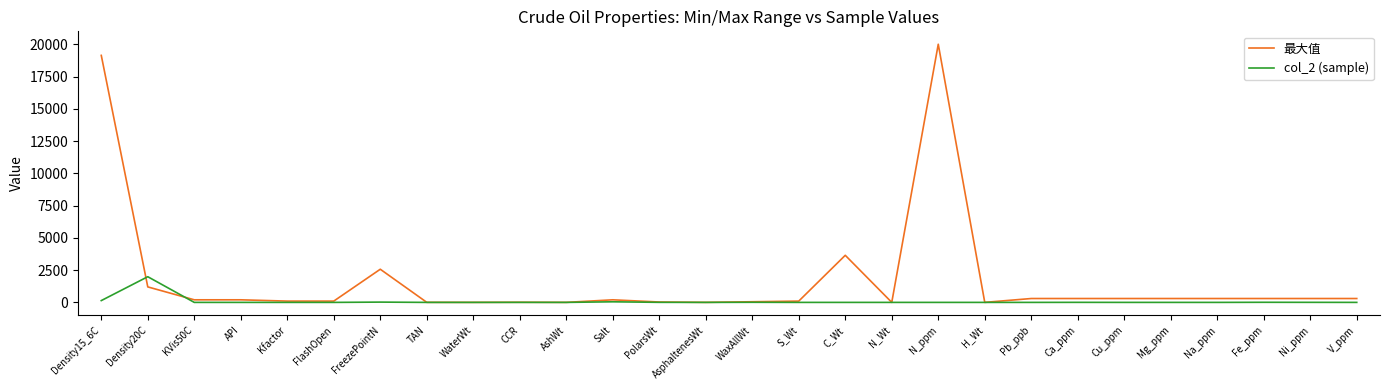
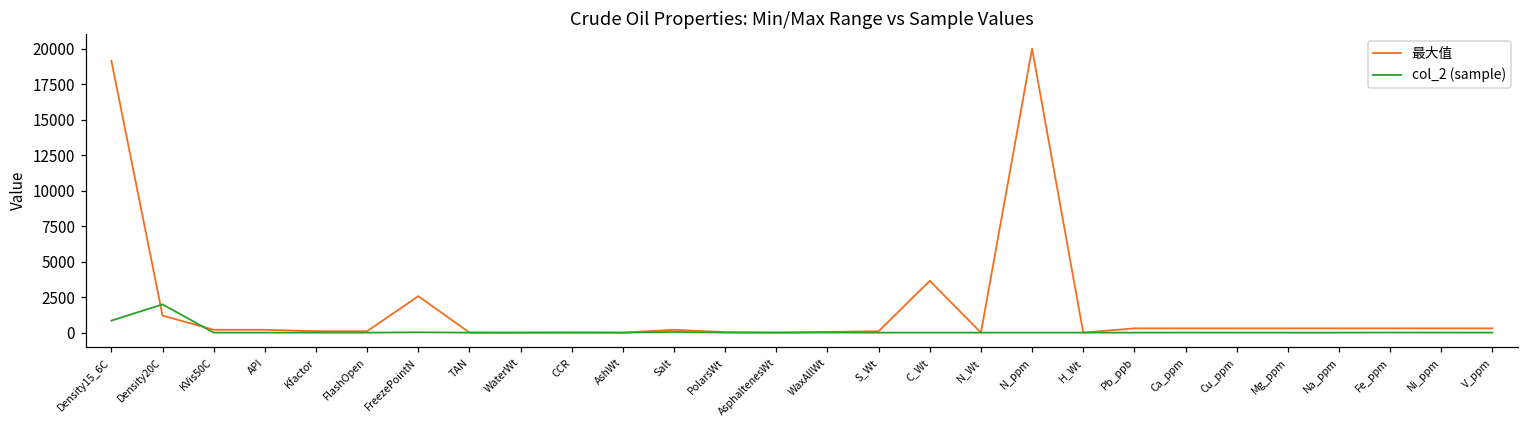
  {
    "最大值": {
      "Density15_6C": 19100,
      "Density20C": 1200,
      "KVis50C": 200,
      "API": 200,
      "FreezePointN": 2600,
      "C_Wt": 3600,
      "N_ppm": 20000,
      "Pb_ppb": 300,
      "Ca_ppm": 300,
      "Cu_ppm": 300,
      "Mg_ppm": 300,
      "Na_ppm": 300,
      "Fe_ppm": 300,
      "Ni_ppm": 300,
      "V_ppm": 300
    },
    "col_2 (sample)": {
-     "Density15_6C": 100,
+     "Density15_6C": 800,
      "Density20C": 2000,
      "KVis50C": 0,
      "API": 0,
      "FreezePointN": 0,
      "C_Wt": 0,
      "N_ppm": 0,
      "Pb_ppb": 0,
      "Ca_ppm": 0,
      "Cu_ppm": 0,
      "Mg_ppm": 0,
      "Na_ppm": 0,
      "Fe_ppm": 0,
      "Ni_ppm": 0,
      "V_ppm": 0
    }
  }
